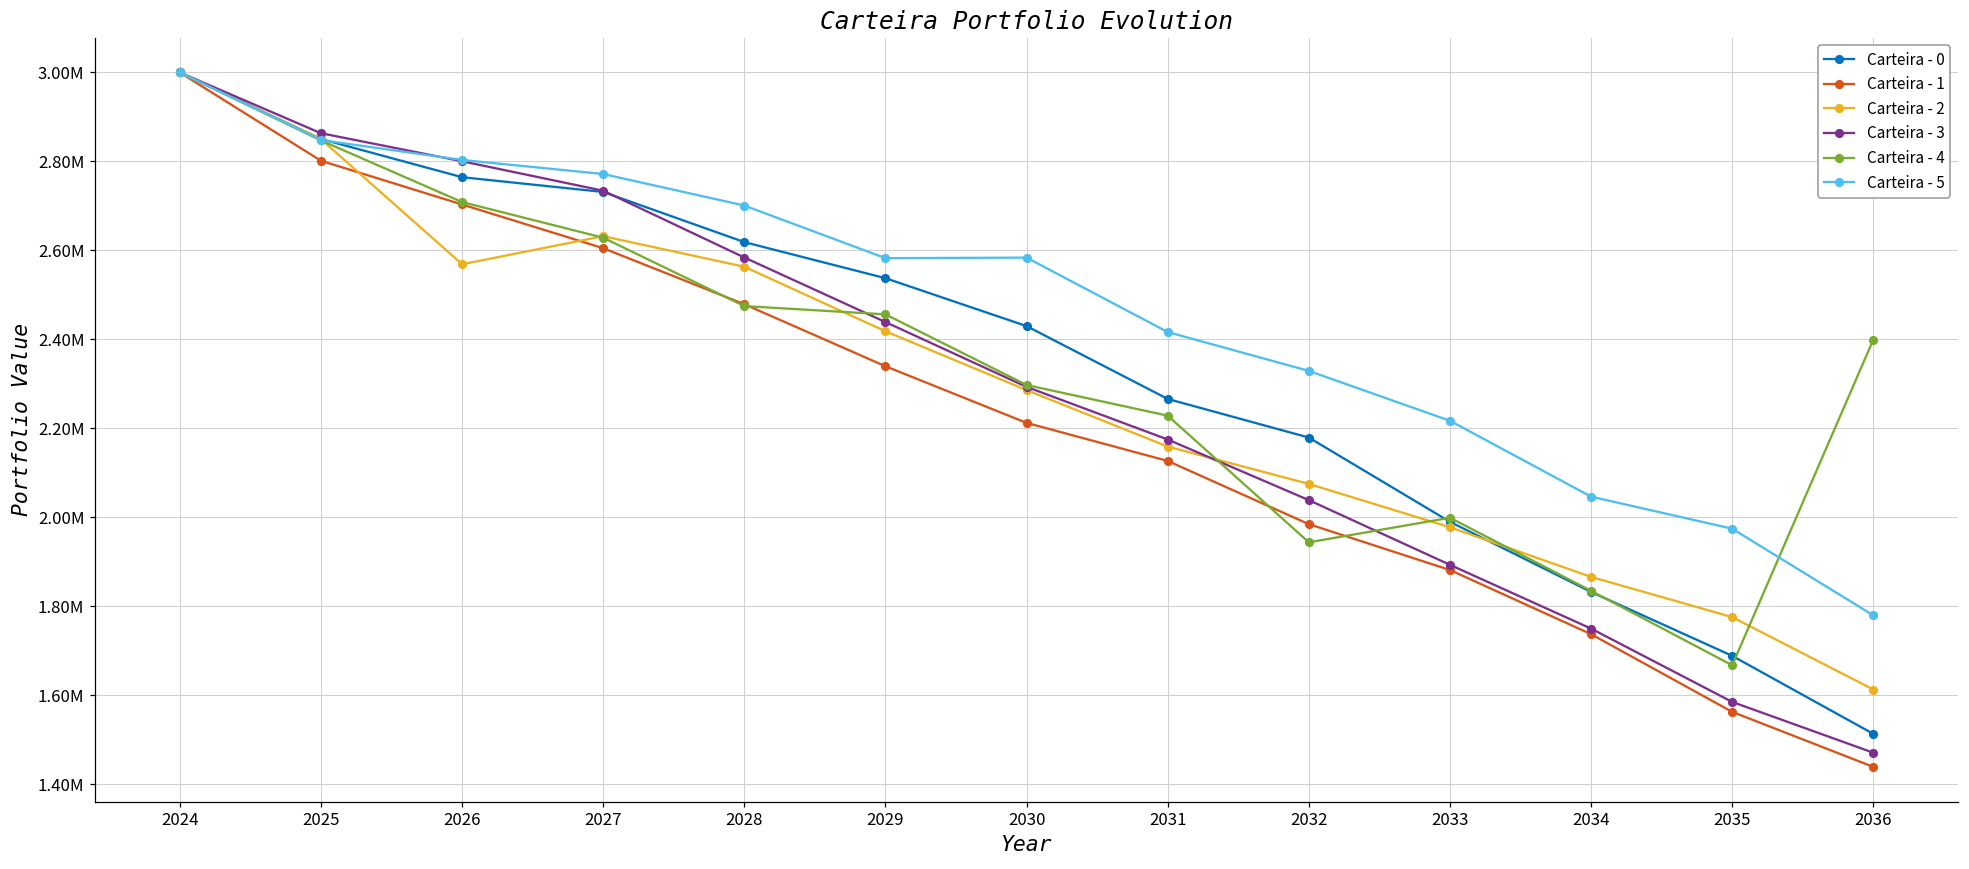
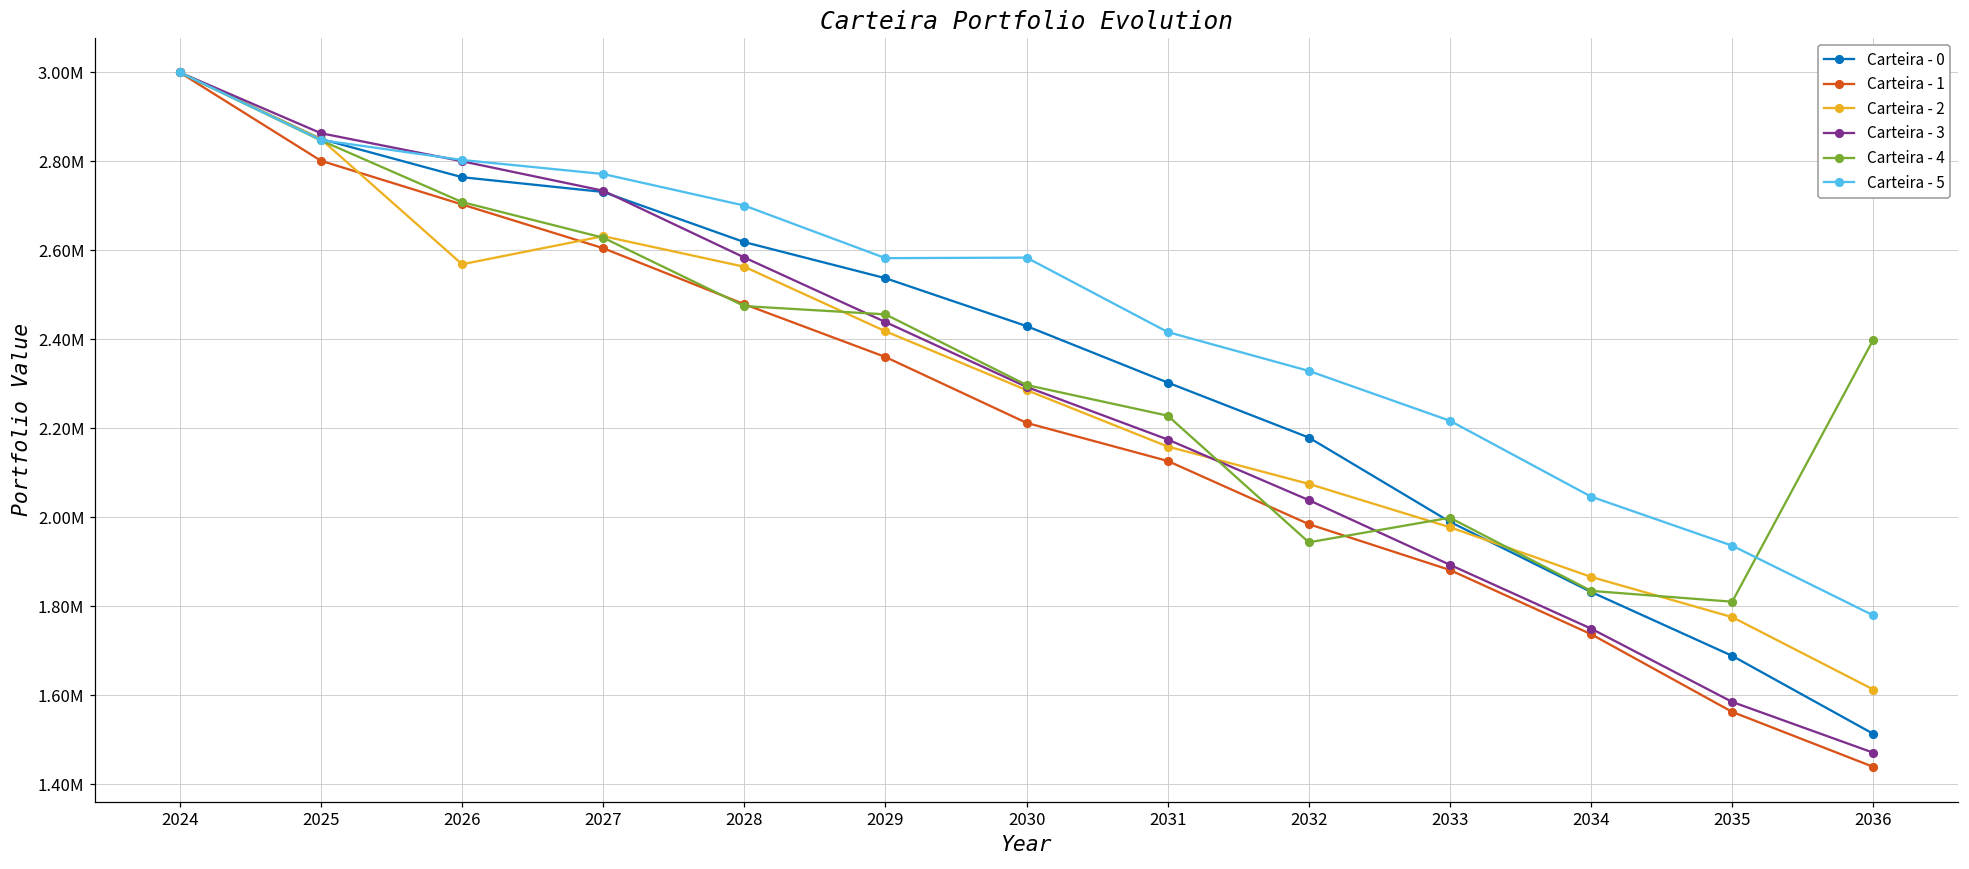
  {
    "Carteira - 0": {
      "2026": 2760000,
      "2028": 2620000,
      "2029": 2540000,
      "2030": 2430000,
-     "2031": 2270000,
+     "2031": 2300000,
      "2032": 2180000,
      "2033": 1990000,
      "2035": 1690000,
      "2036": 1510000
    },
    "Carteira - 1": {
      "2025": 2800000,
      "2027": 2610000,
-     "2029": 2340000,
+     "2029": 2360000,
      "2030": 2210000,
      "2031": 2130000,
      "2032": 1980000,
      "2033": 1880000,
      "2034": 1740000,
      "2035": 1560000,
      "2036": 1440000
    },
    "Carteira - 2": {
      "2026": 2570000,
      "2028": 2560000,
      "2029": 2420000,
      "2030": 2290000,
      "2031": 2160000,
      "2032": 2080000,
      "2033": 1980000,
      "2034": 1870000,
      "2035": 1780000,
      "2036": 1610000
    },
    "Carteira - 3": {
      "2025": 2860000,
      "2028": 2580000,
      "2029": 2440000,
      "2031": 2180000,
      "2032": 2040000,
      "2033": 1890000,
      "2034": 1750000,
      "2035": 1590000,
      "2036": 1470000
    },
    "Carteira - 4": {
      "2029": 2460000,
      "2031": 2230000,
      "2032": 1940000,
      "2033": 2000000,
-     "2035": 1670000,
+     "2035": 1810000,
      "2036": 2400000
    },
    "Carteira - 5": {
      "2027": 2770000,
      "2028": 2700000,
      "2029": 2580000,
      "2030": 2580000,
      "2031": 2420000,
      "2032": 2330000,
      "2033": 2220000,
      "2034": 2050000,
-     "2035": 1970000,
+     "2035": 1940000,
      "2036": 1780000
    }
  }
